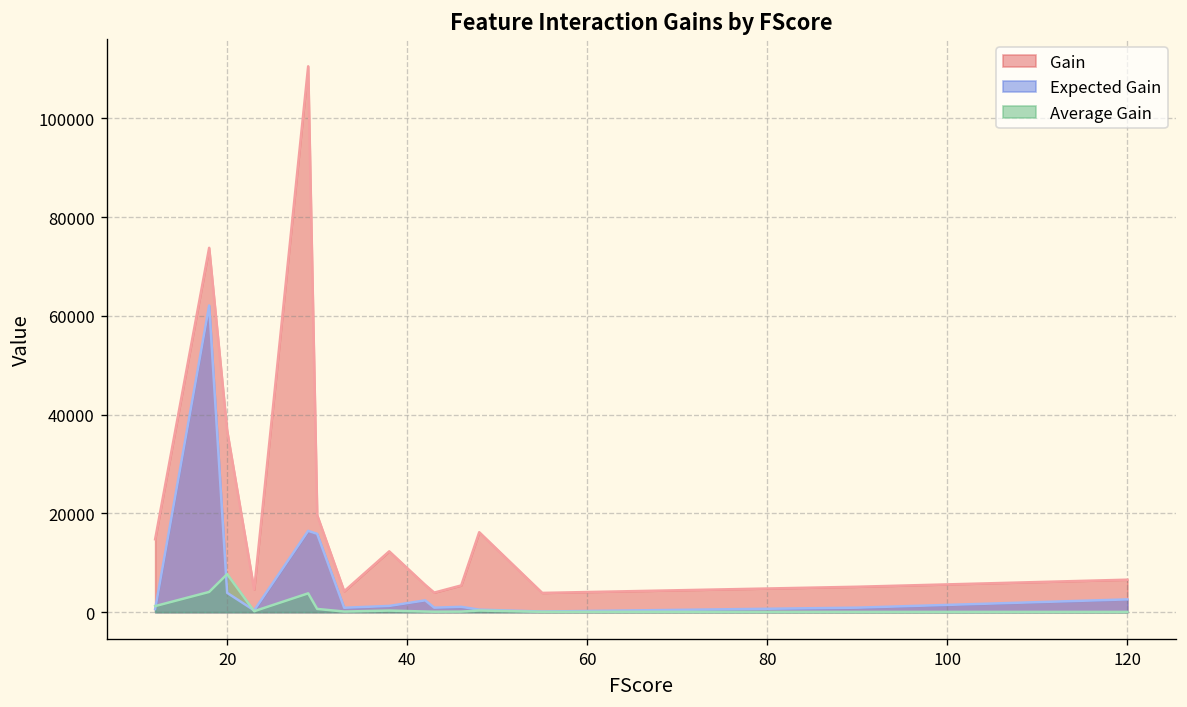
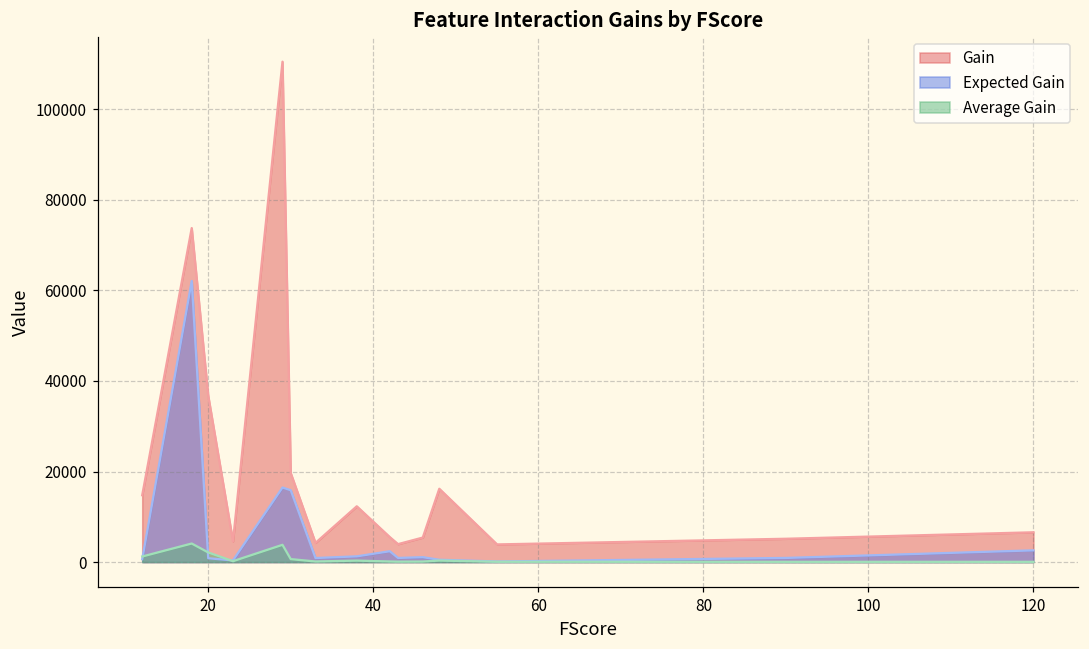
  {
    "Gain": {
      "20": 37000,
      "120": 7000
    },
    "Expected Gain": {
-     "20": 4000,
+     "20": 1000,
      "120": 3000
    },
    "Average Gain": {
-     "20": 8000,
+     "20": 2000,
      "120": 0
    }
  }
